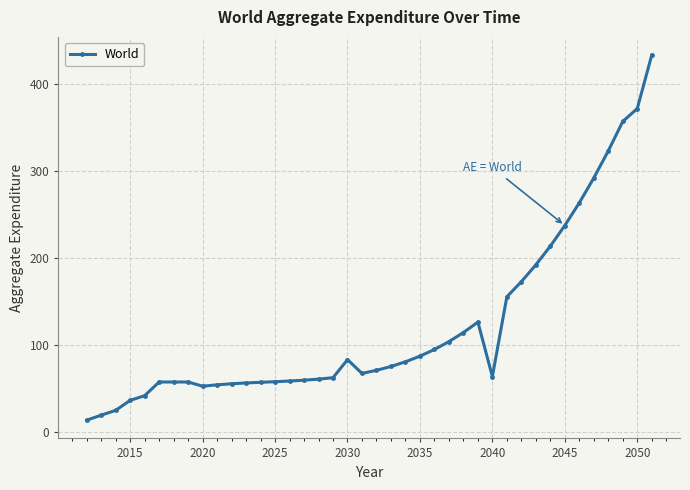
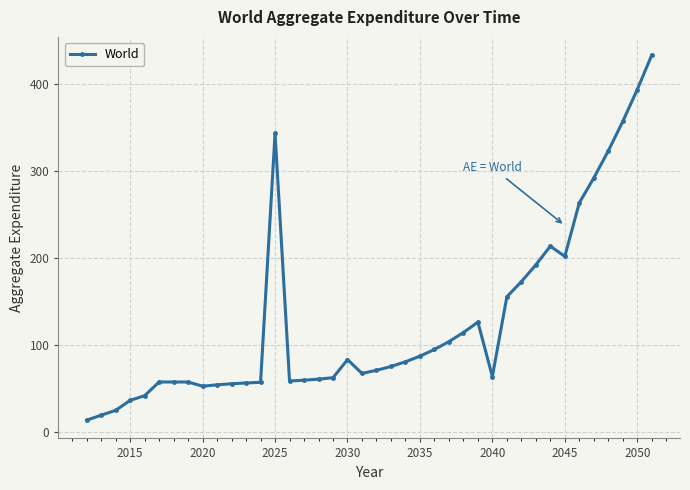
  {
    "2015": 40,
    "2020": 50,
-   "2025": 60,
+   "2025": 340,
    "2030": 80,
    "2035": 90,
    "2040": 60,
-   "2045": 240,
-   "2050": 370
+   "2045": 200,
+   "2050": 390
  }
